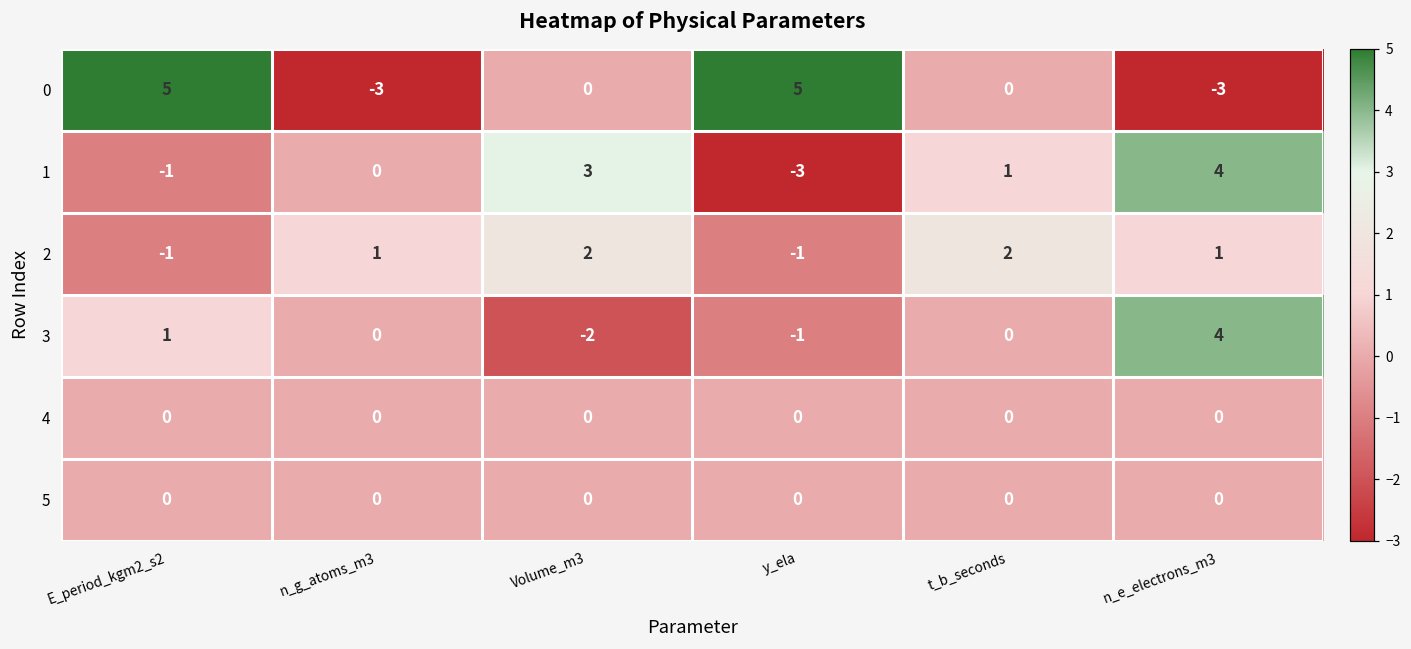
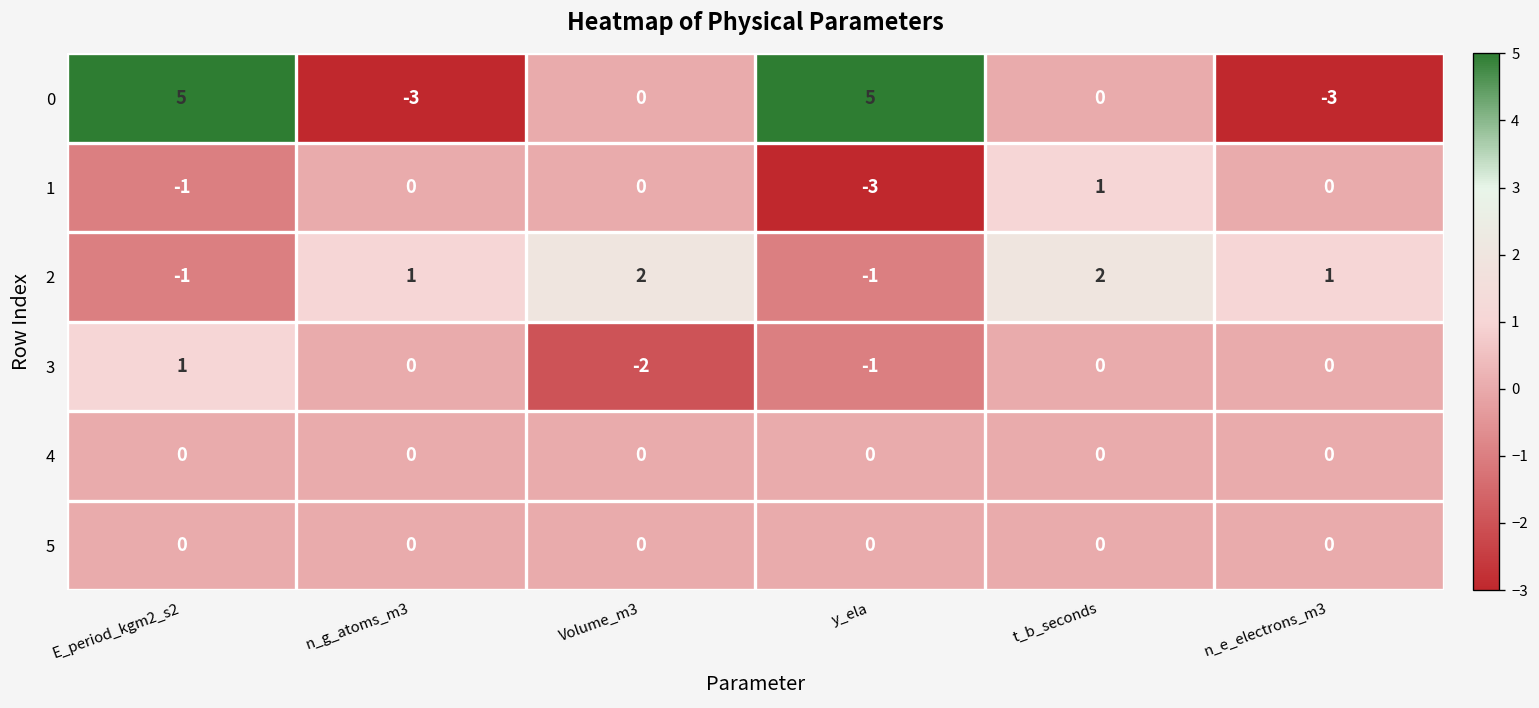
  {
    "0": {
      "E_period_kgm2_s2": 5,
      "n_g_atoms_m3": -3,
      "Volume_m3": 0,
      "y_ela": 5,
      "t_b_seconds": 0,
      "n_e_electrons_m3": -3
    },
    "1": {
      "E_period_kgm2_s2": -1,
      "n_g_atoms_m3": 0,
-     "Volume_m3": 3,
+     "Volume_m3": 0,
      "y_ela": -3,
      "t_b_seconds": 1,
-     "n_e_electrons_m3": 4
+     "n_e_electrons_m3": 0
    },
    "2": {
      "E_period_kgm2_s2": -1,
      "n_g_atoms_m3": 1,
      "Volume_m3": 2,
      "y_ela": -1,
      "t_b_seconds": 2,
      "n_e_electrons_m3": 1
    },
    "3": {
      "E_period_kgm2_s2": 1,
      "n_g_atoms_m3": 0,
      "Volume_m3": -2,
      "y_ela": -1,
      "t_b_seconds": 0,
-     "n_e_electrons_m3": 4
+     "n_e_electrons_m3": 0
    },
    "4": {
      "E_period_kgm2_s2": 0,
      "n_g_atoms_m3": 0,
      "Volume_m3": 0,
      "y_ela": 0,
      "t_b_seconds": 0,
      "n_e_electrons_m3": 0
    },
    "5": {
      "E_period_kgm2_s2": 0,
      "n_g_atoms_m3": 0,
      "Volume_m3": 0,
      "y_ela": 0,
      "t_b_seconds": 0,
      "n_e_electrons_m3": 0
    }
  }
